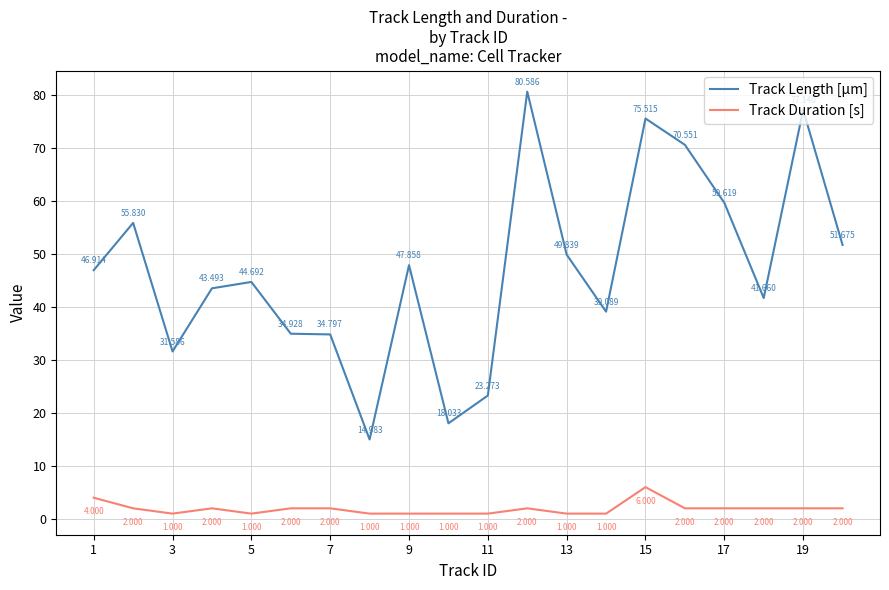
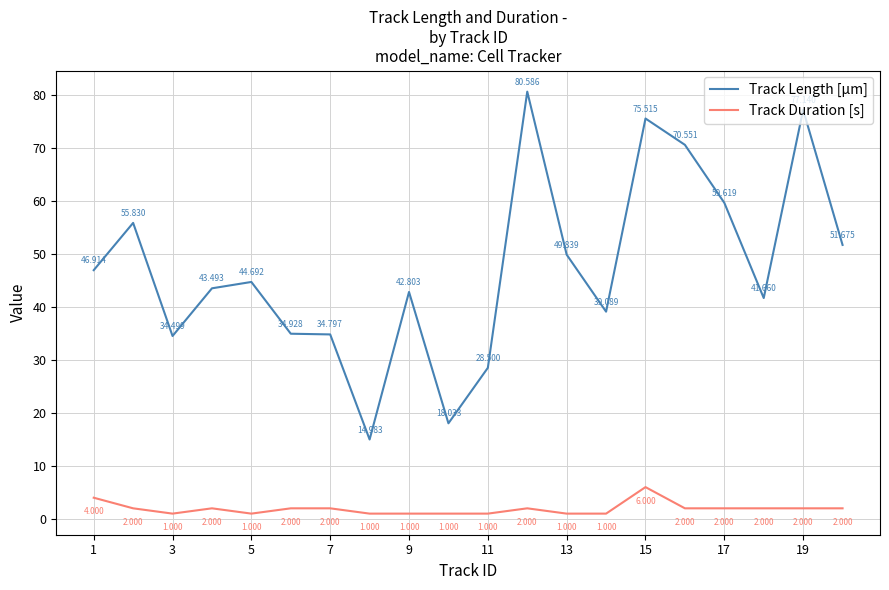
  {
    "Track Length [µm]": {
      "1": 46.914,
-     "3": 31.586,
+     "3": 34.499,
      "5": 44.692,
      "7": 34.797,
-     "9": 47.858,
-     "11": 23.273,
+     "9": 42.803,
+     "11": 28.500,
      "13": 49.839,
      "15": 75.515,
      "17": 59.619
    },
    "Track Duration [s]": {
      "1": 4.000,
      "3": 1.000,
      "5": 1.000,
      "7": 2.000,
      "9": 1.000,
      "11": 1.000,
      "13": 1.000,
      "15": 6.000,
      "17": 2.000,
      "19": 2.000
    }
  }
